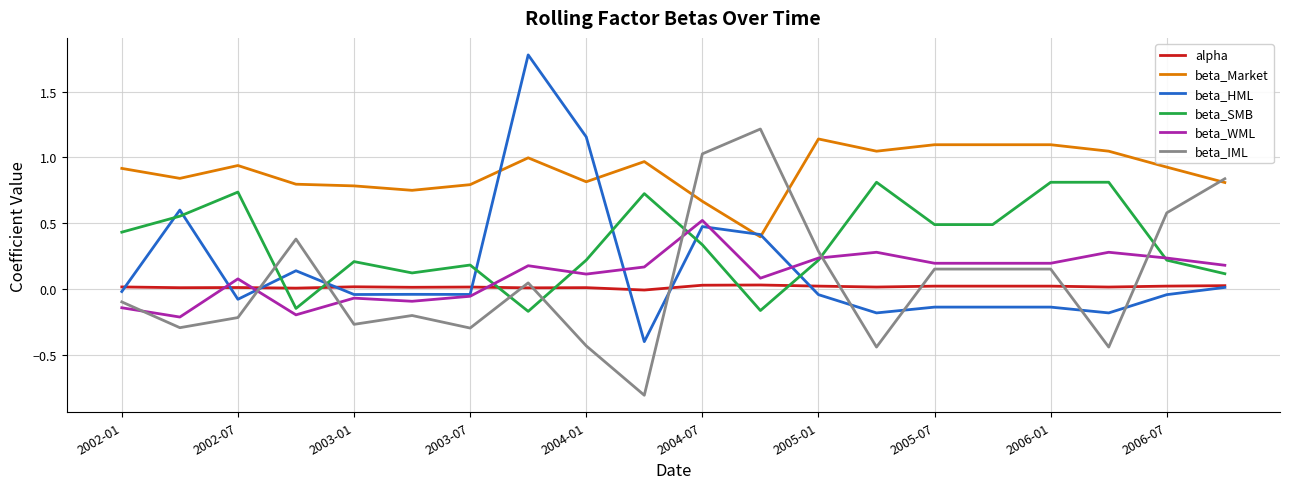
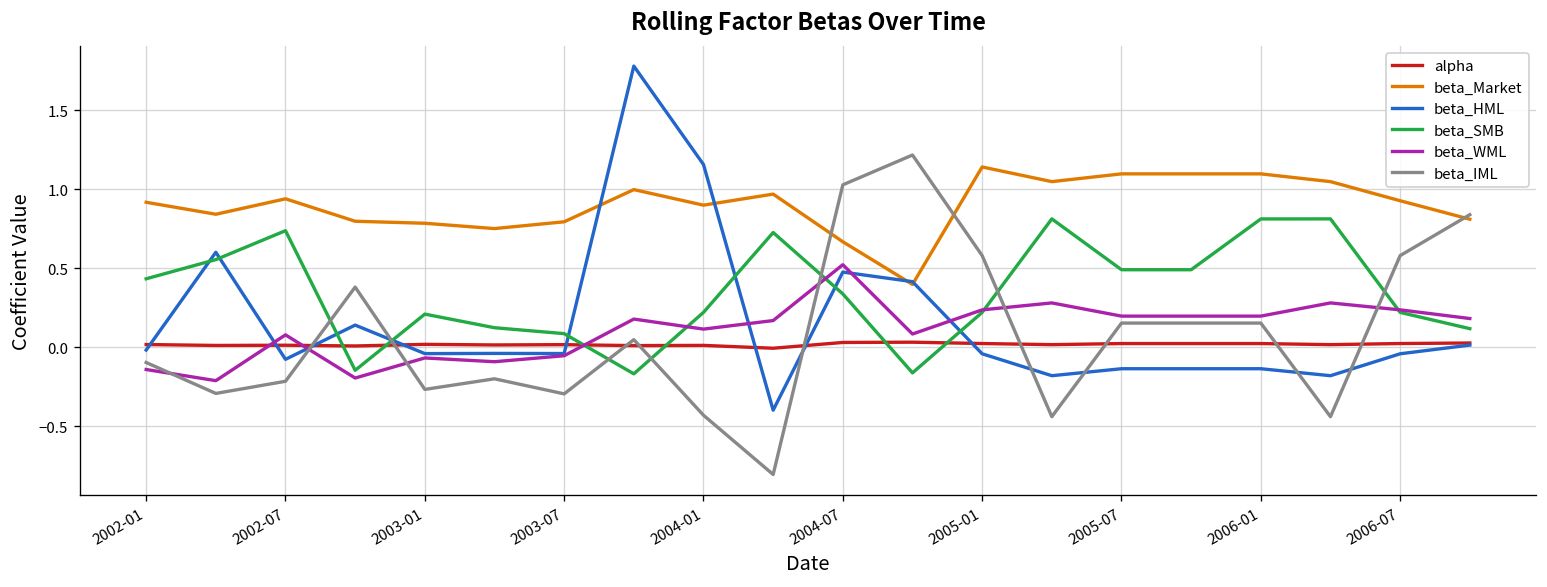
  {
    "alpha": {
      "2002-01": 0.02,
      "2002-07": 0.01,
      "2003-01": 0.02,
      "2003-07": 0.02,
      "2004-01": 0.01,
      "2004-07": 0.03,
      "2005-01": 0.02,
      "2005-07": 0.02,
      "2006-01": 0.02,
      "2006-07": 0.02
    },
    "beta_Market": {
      "2002-01": 0.92,
      "2002-07": 0.94,
      "2003-01": 0.78,
      "2003-07": 0.79,
-     "2004-01": 0.82,
+     "2004-01": 0.90,
      "2004-07": 0.67,
      "2005-01": 1.14,
      "2005-07": 1.10,
      "2006-01": 1.10,
      "2006-07": 0.93
    },
    "beta_HML": {
      "2002-01": -0.02,
      "2002-07": -0.08,
      "2003-01": -0.04,
      "2004-01": 1.16,
      "2004-07": 0.48,
      "2005-01": -0.04,
      "2005-07": -0.14,
      "2006-01": -0.14,
      "2006-07": -0.04
    },
    "beta_SMB": {
      "2002-01": 0.43,
      "2002-07": 0.74,
      "2003-01": 0.21,
-     "2003-07": 0.18,
+     "2003-07": 0.09,
      "2004-01": 0.22,
      "2004-07": 0.34,
      "2005-07": 0.49,
      "2006-01": 0.81
    },
    "beta_WML": {
      "2002-01": -0.14,
      "2002-07": 0.08,
      "2003-01": -0.07,
      "2004-01": 0.11,
      "2004-07": 0.52,
      "2005-07": 0.20,
      "2006-01": 0.20
    },
    "beta_IML": {
      "2002-01": -0.10,
      "2002-07": -0.22,
      "2003-01": -0.27,
      "2003-07": -0.30,
      "2004-01": -0.43,
      "2004-07": 1.03,
-     "2005-01": 0.29,
+     "2005-01": 0.58,
      "2005-07": 0.15,
      "2006-01": 0.15,
      "2006-07": 0.58
    }
  }
